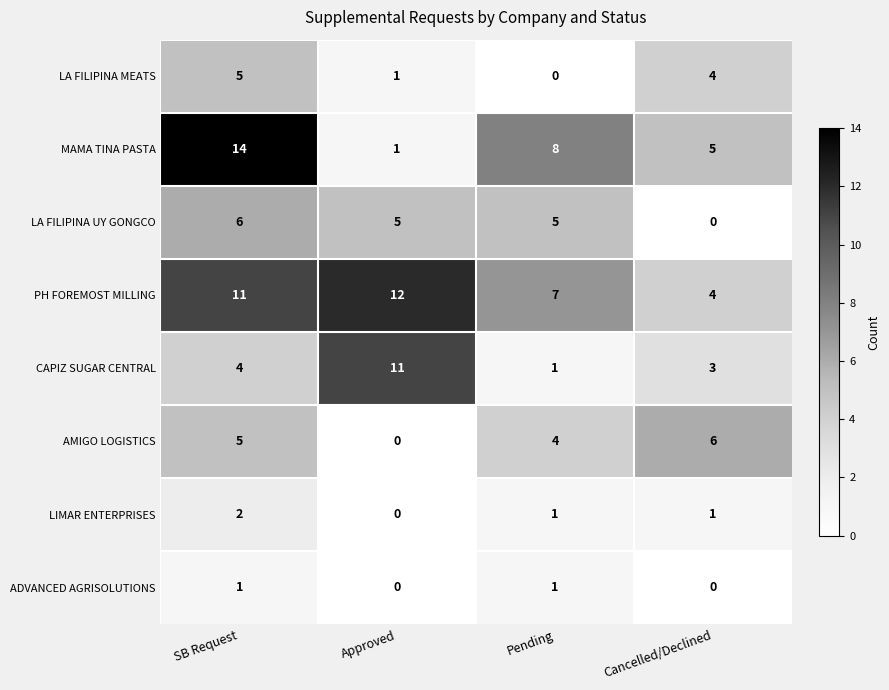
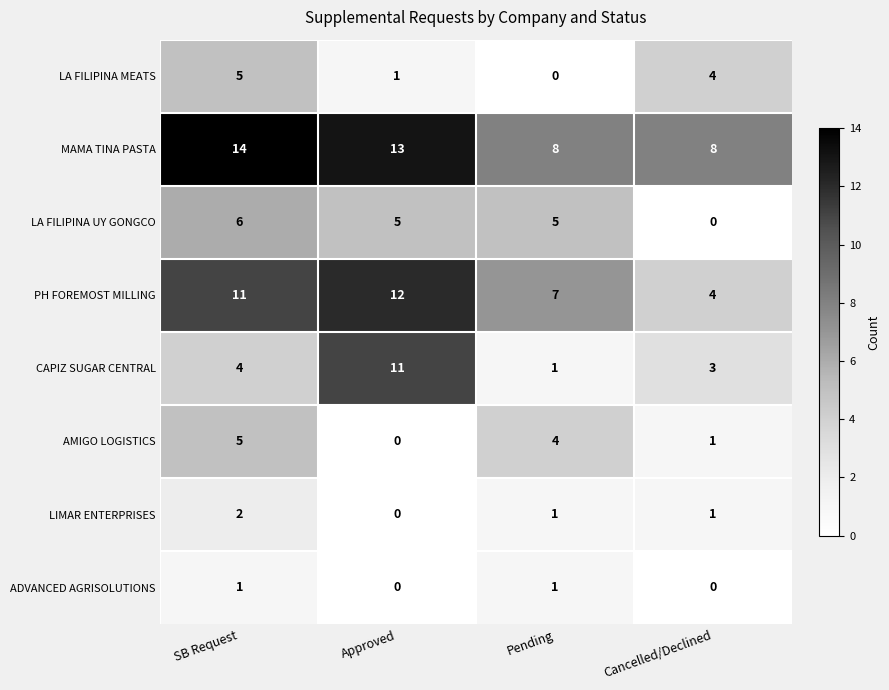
  {
    "LA FILIPINA MEATS": {
      "SB Request": 5,
      "Approved": 1,
      "Pending": 0,
      "Cancelled/Declined": 4
    },
    "MAMA TINA PASTA": {
      "SB Request": 14,
-     "Approved": 1,
+     "Approved": 13,
      "Pending": 8,
-     "Cancelled/Declined": 5
+     "Cancelled/Declined": 8
    },
    "LA FILIPINA UY GONGCO": {
      "SB Request": 6,
      "Approved": 5,
      "Pending": 5,
      "Cancelled/Declined": 0
    },
    "PH FOREMOST MILLING": {
      "SB Request": 11,
      "Approved": 12,
      "Pending": 7,
      "Cancelled/Declined": 4
    },
    "CAPIZ SUGAR CENTRAL": {
      "SB Request": 4,
      "Approved": 11,
      "Pending": 1,
      "Cancelled/Declined": 3
    },
    "AMIGO LOGISTICS": {
      "SB Request": 5,
      "Approved": 0,
      "Pending": 4,
-     "Cancelled/Declined": 6
+     "Cancelled/Declined": 1
    },
    "LIMAR ENTERPRISES": {
      "SB Request": 2,
      "Approved": 0,
      "Pending": 1,
      "Cancelled/Declined": 1
    },
    "ADVANCED AGRISOLUTIONS": {
      "SB Request": 1,
      "Approved": 0,
      "Pending": 1,
      "Cancelled/Declined": 0
    }
  }
